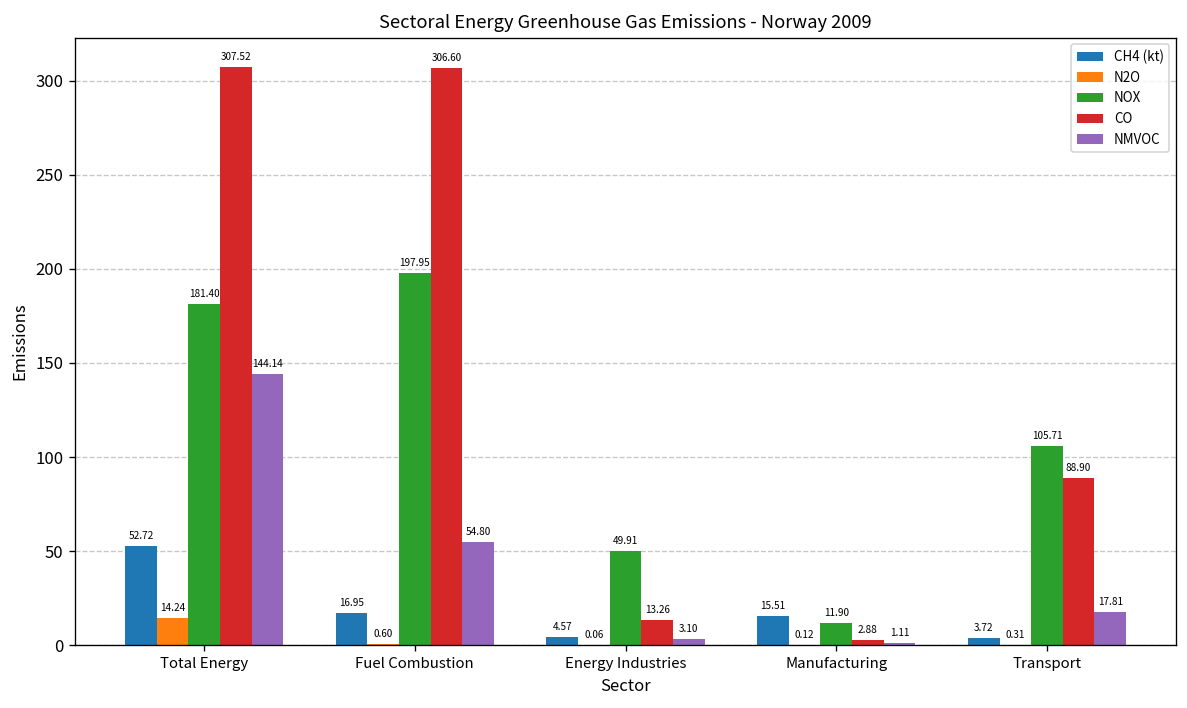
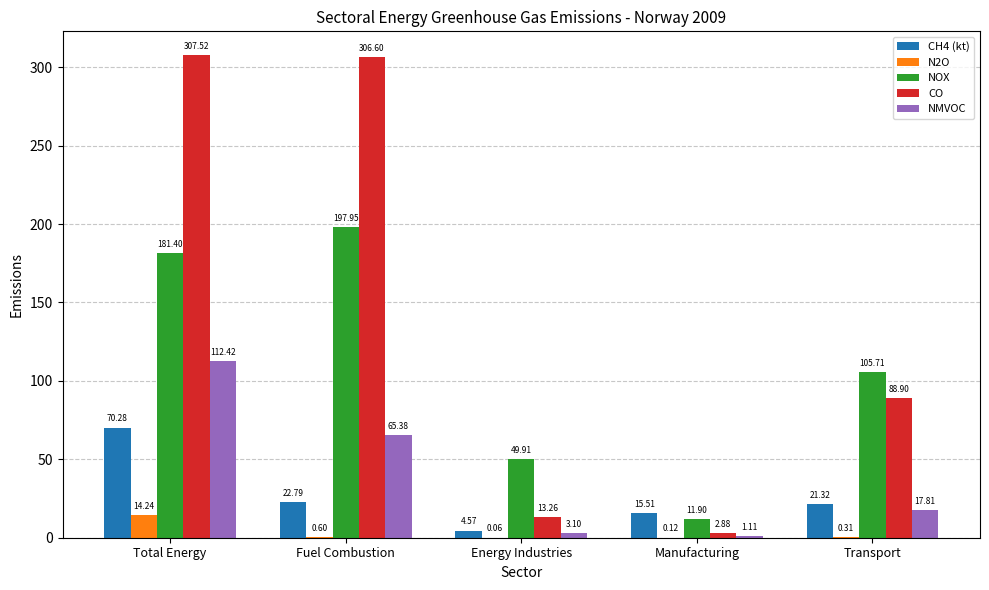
  {
    "CH4 (kt)": {
-     "Total Energy": 52.72,
-     "Fuel Combustion": 16.95,
+     "Total Energy": 70.28,
+     "Fuel Combustion": 22.79,
      "Energy Industries": 4.57,
      "Manufacturing": 15.51,
-     "Transport": 3.72
+     "Transport": 21.32
    },
    "N2O": {
      "Total Energy": 14.24,
      "Fuel Combustion": 0.60,
      "Energy Industries": 0.06,
      "Manufacturing": 0.12,
      "Transport": 0.31
    },
    "NOX": {
      "Total Energy": 181.40,
      "Fuel Combustion": 197.95,
      "Energy Industries": 49.91,
      "Manufacturing": 11.90,
      "Transport": 105.71
    },
    "CO": {
      "Total Energy": 307.52,
      "Fuel Combustion": 306.60,
      "Energy Industries": 13.26,
      "Manufacturing": 2.88,
      "Transport": 88.90
    },
    "NMVOC": {
-     "Total Energy": 144.14,
-     "Fuel Combustion": 54.80,
+     "Total Energy": 112.42,
+     "Fuel Combustion": 65.38,
      "Energy Industries": 3.10,
      "Manufacturing": 1.11,
      "Transport": 17.81
    }
  }
